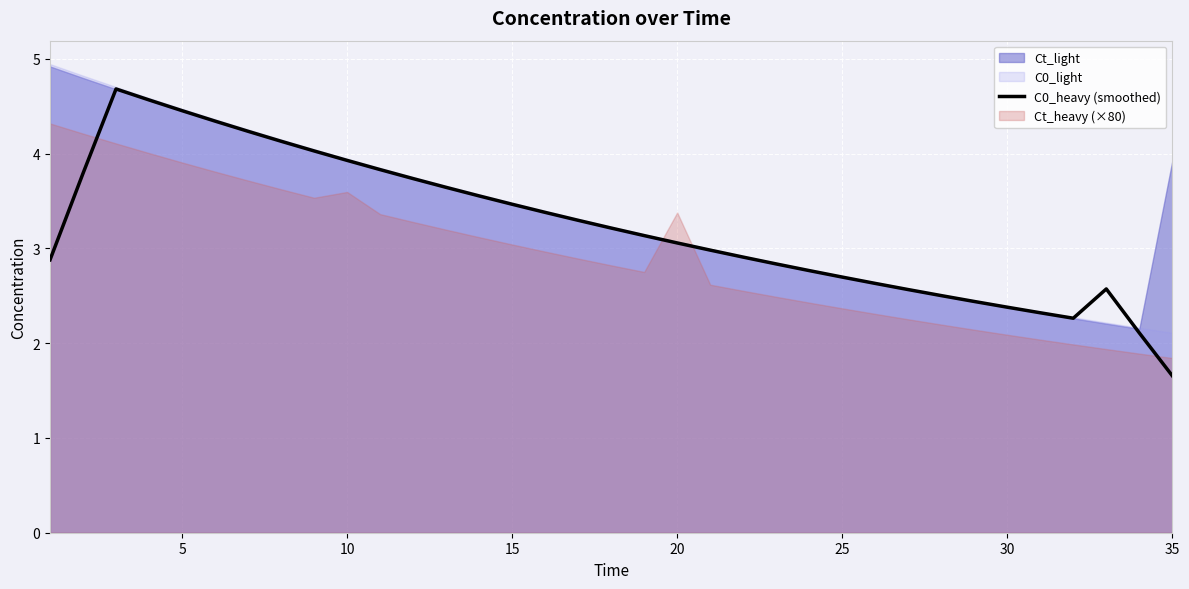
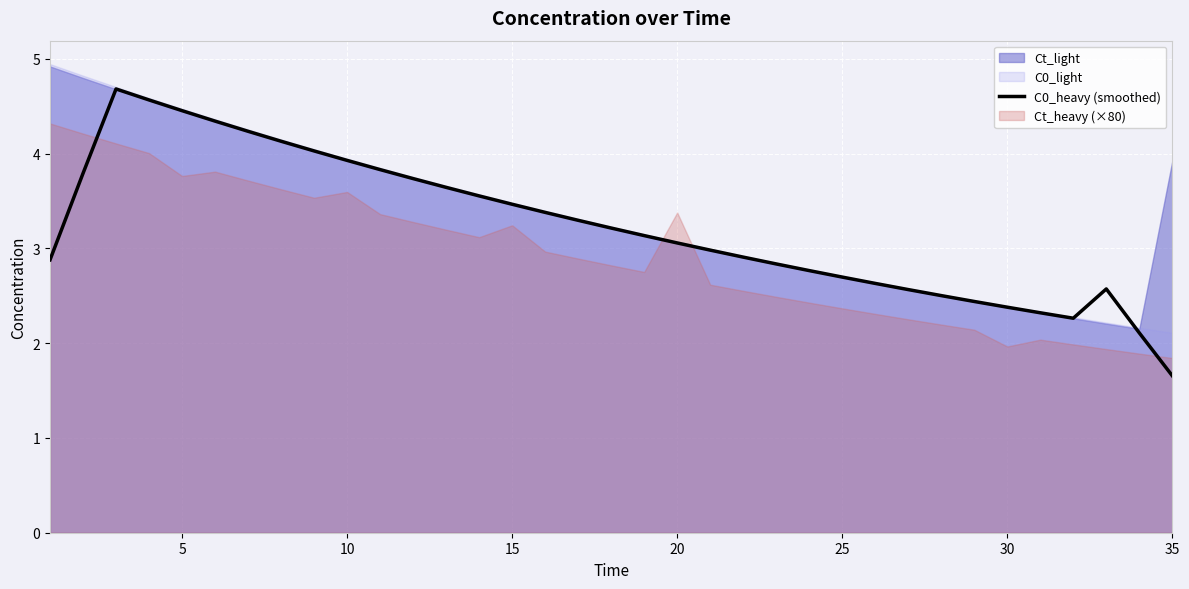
  {
    "C0_heavy (smoothed)": {
      "35": 1.7
    },
    "Ct_light": {
      "35": 3.9
    },
    "C0_light": {
      "35": 2.1
    },
    "Ct_heavy (×80)": {
-     "5": 3.9,
+     "5": 3.8,
      "10": 3.6,
-     "15": 3.0,
+     "15": 3.2,
      "20": 3.4,
      "25": 2.4,
-     "30": 2.1,
+     "30": 2.0,
      "35": 1.8
    }
  }
